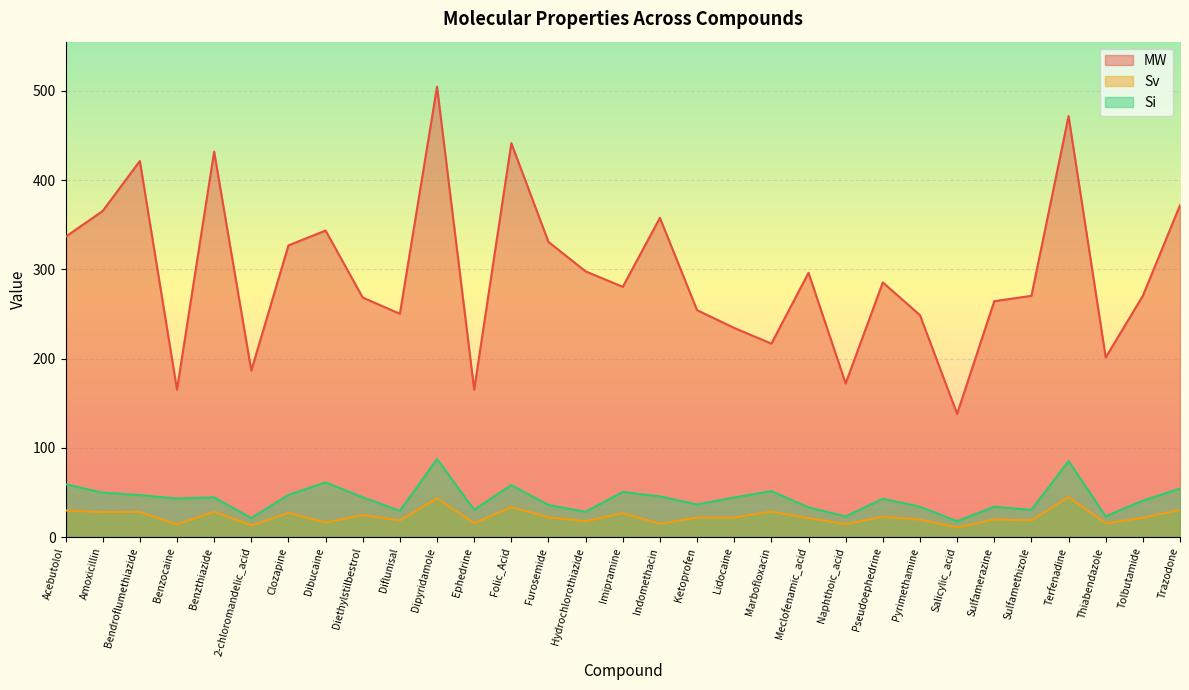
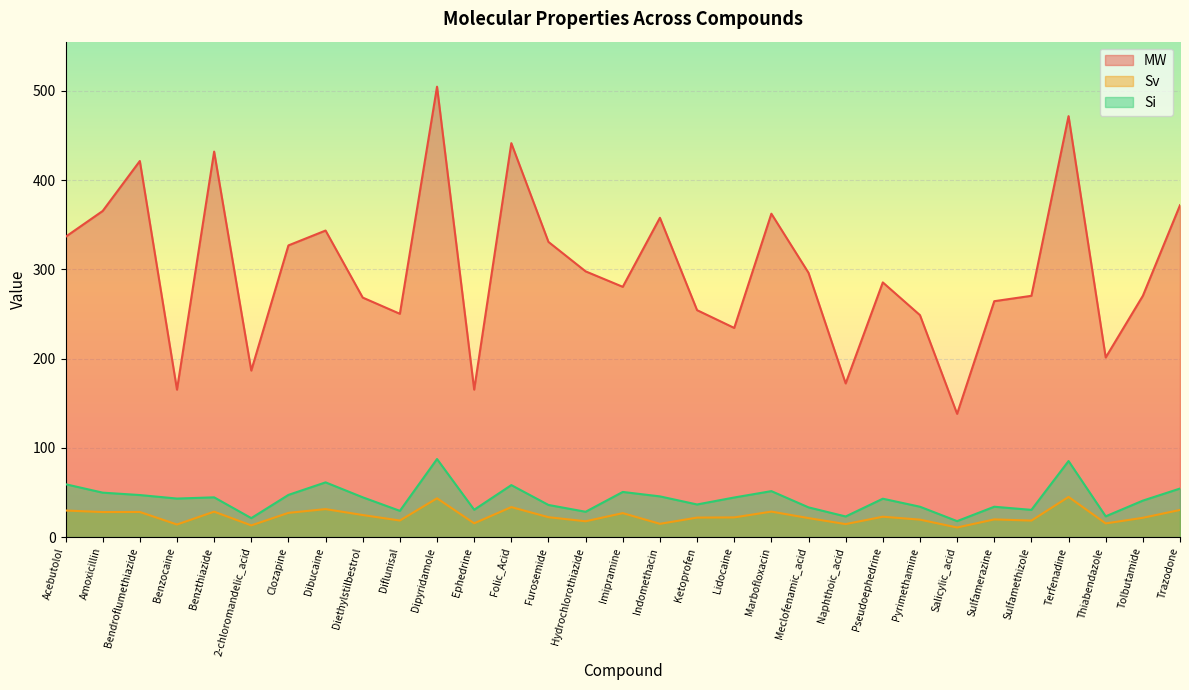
  {
    "MW": {
      "Acebutolol": 340,
      "Amoxicillin": 370,
      "Bendroflumethiazide": 420,
      "Benzocaine": 170,
      "Benzthiazide": 430,
      "2-chloromandelic_acid": 190,
      "Clozapine": 330,
      "Dibucaine": 340,
      "Diethylstilbestrol": 270,
      "Diflunisal": 250,
      "Dipyridamole": 500,
      "Ephedrine": 170,
      "Folic_Acid": 440,
      "Furosemide": 330,
      "Hydrochlorothiazide": 300,
      "Imipramine": 280,
      "Indomethacin": 360,
      "Ketoprofen": 250,
      "Lidocaine": 230,
-     "Marbofloxacin": 220,
+     "Marbofloxacin": 360,
      "Meclofenamic_acid": 300,
      "Naphthoic_acid": 170,
      "Pseudoephedrine": 290,
      "Pyrimethamine": 250,
      "Salicylic_acid": 140,
      "Sulfamerazine": 260,
      "Sulfamethizole": 270,
      "Terfenadine": 470,
      "Thiabendazole": 200,
      "Tolbutamide": 270,
      "Trazodone": 370
    },
    "Sv": {
      "Acebutolol": 30,
      "Amoxicillin": 30,
      "Bendroflumethiazide": 30,
      "Benzocaine": 10,
      "Benzthiazide": 30,
      "2-chloromandelic_acid": 10,
      "Clozapine": 30,
-     "Dibucaine": 20,
+     "Dibucaine": 30,
      "Diethylstilbestrol": 20,
      "Diflunisal": 20,
      "Dipyridamole": 40,
      "Ephedrine": 20,
      "Folic_Acid": 30,
      "Furosemide": 20,
      "Hydrochlorothiazide": 20,
      "Imipramine": 30,
      "Indomethacin": 10,
      "Ketoprofen": 20,
      "Lidocaine": 20,
      "Marbofloxacin": 30,
      "Meclofenamic_acid": 20,
      "Naphthoic_acid": 10,
      "Pseudoephedrine": 20,
      "Pyrimethamine": 20,
      "Salicylic_acid": 10,
      "Sulfamerazine": 20,
      "Sulfamethizole": 20,
      "Terfenadine": 40,
      "Thiabendazole": 20,
      "Tolbutamide": 20,
      "Trazodone": 30
    },
    "Si": {
      "Acebutolol": 60,
      "Amoxicillin": 50,
      "Bendroflumethiazide": 50,
      "Benzocaine": 40,
      "Benzthiazide": 40,
      "2-chloromandelic_acid": 20,
      "Clozapine": 50,
      "Dibucaine": 60,
      "Diethylstilbestrol": 40,
      "Diflunisal": 30,
      "Dipyridamole": 90,
      "Ephedrine": 30,
      "Folic_Acid": 60,
      "Furosemide": 40,
      "Hydrochlorothiazide": 30,
      "Imipramine": 50,
      "Indomethacin": 50,
      "Ketoprofen": 40,
      "Lidocaine": 40,
      "Marbofloxacin": 50,
      "Meclofenamic_acid": 30,
      "Naphthoic_acid": 20,
      "Pseudoephedrine": 40,
      "Pyrimethamine": 30,
      "Salicylic_acid": 20,
      "Sulfamerazine": 30,
      "Sulfamethizole": 30,
      "Terfenadine": 90,
      "Thiabendazole": 20,
      "Tolbutamide": 40,
      "Trazodone": 50
    }
  }
